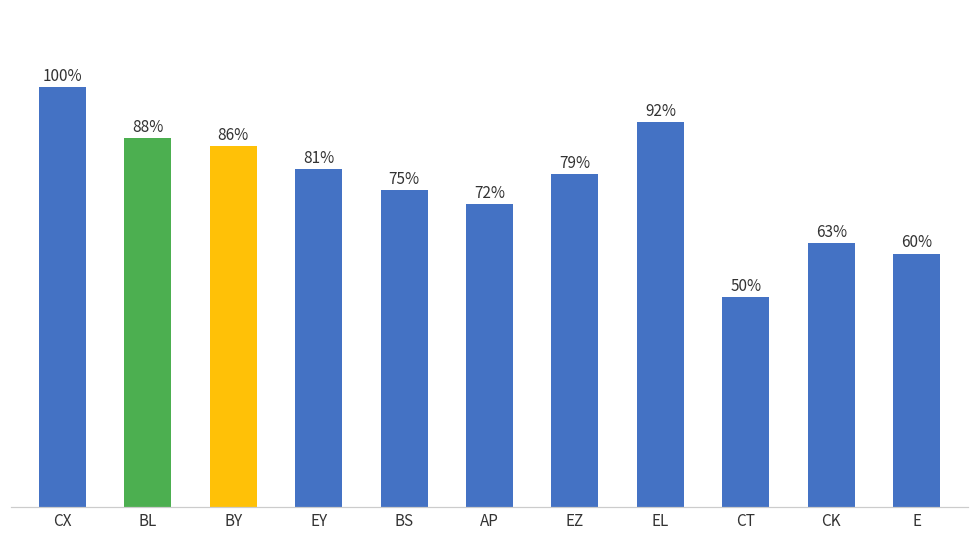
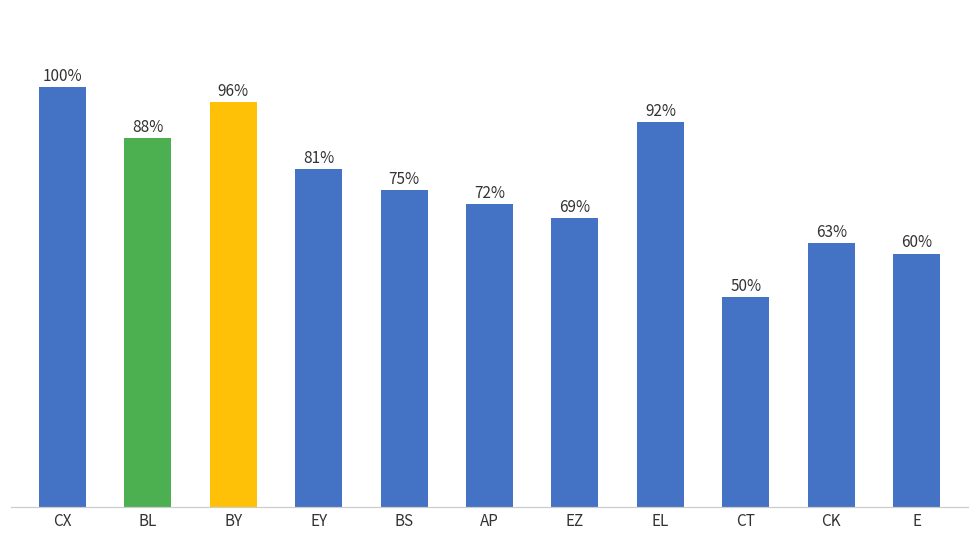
  {
    "CX": "100%",
    "BL": "88%",
-   "BY": "86%",
+   "BY": "96%",
    "BS": "75%",
    "AP": "72%",
-   "EZ": "79%",
+   "EZ": "69%",
    "CT": "50%",
    "CK": "63%",
    "E": "60%"
  }
